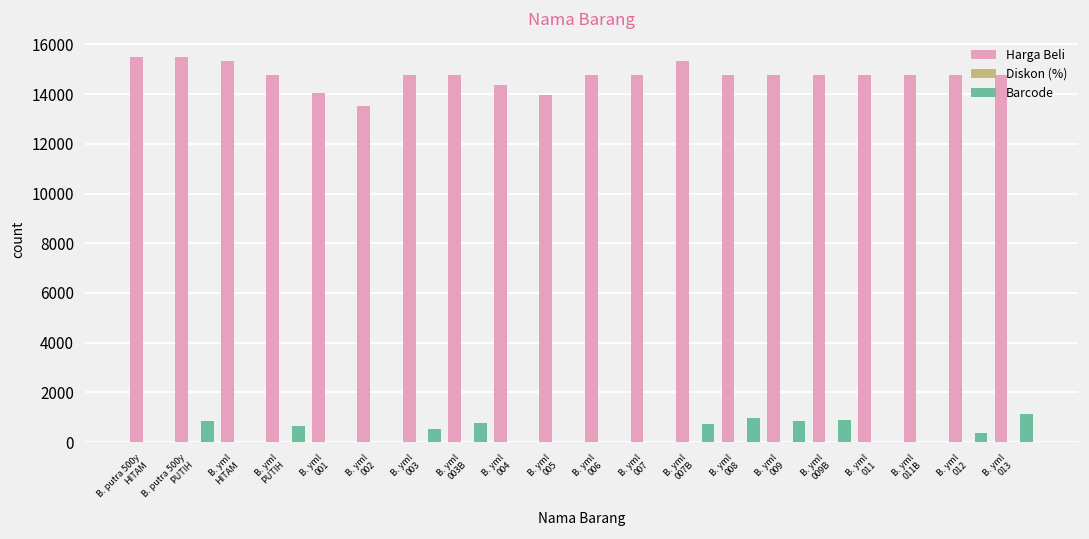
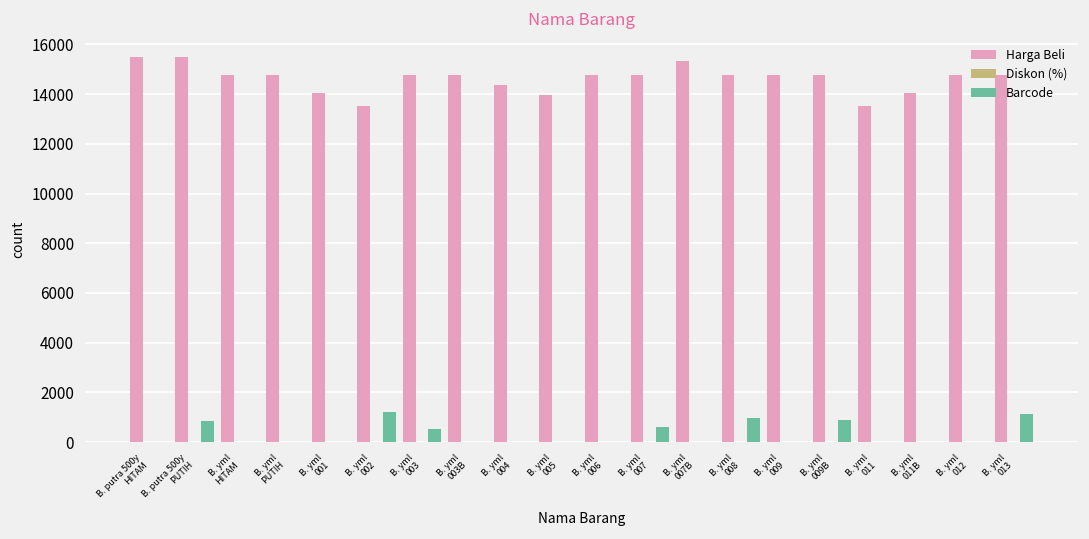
  {
    "Harga Beli": {
      "B. putra 500y HITAM": 15500,
      "B. putra 500y PUTIH": 15500,
-     "B. yml HITAM": 15300,
+     "B. yml HITAM": 14800,
      "B. yml PUTIH": 14800,
      "B. yml 001": 14100,
      "B. yml 002": 13500,
      "B. yml 003": 14800,
      "B. yml 003B": 14800,
      "B. yml 004": 14400,
      "B. yml 005": 14000,
      "B. yml 006": 14800,
      "B. yml 007": 14800,
      "B. yml 007B": 15300,
      "B. yml 008": 14800,
      "B. yml 009": 14800,
      "B. yml 009B": 14800,
-     "B. yml 011": 14800,
-     "B. yml 011B": 14800,
+     "B. yml 011": 13500,
+     "B. yml 011B": 14100,
      "B. yml 012": 14800,
      "B. yml 013": 14800
    },
    "Barcode": {
      "B. putra 500y PUTIH": 900,
-     "B. yml PUTIH": 700,
-     "B. yml 002": 0,
+     "B. yml PUTIH": 0,
+     "B. yml 002": 1200,
      "B. yml 003": 500,
-     "B. yml 003B": 800,
-     "B. yml 007": 0,
-     "B. yml 007B": 700,
+     "B. yml 003B": 0,
+     "B. yml 007": 600,
+     "B. yml 007B": 0,
      "B. yml 008": 1000,
-     "B. yml 009": 900,
+     "B. yml 009": 0,
      "B. yml 009B": 900,
-     "B. yml 012": 400,
+     "B. yml 012": 0,
      "B. yml 013": 1100
    }
  }
